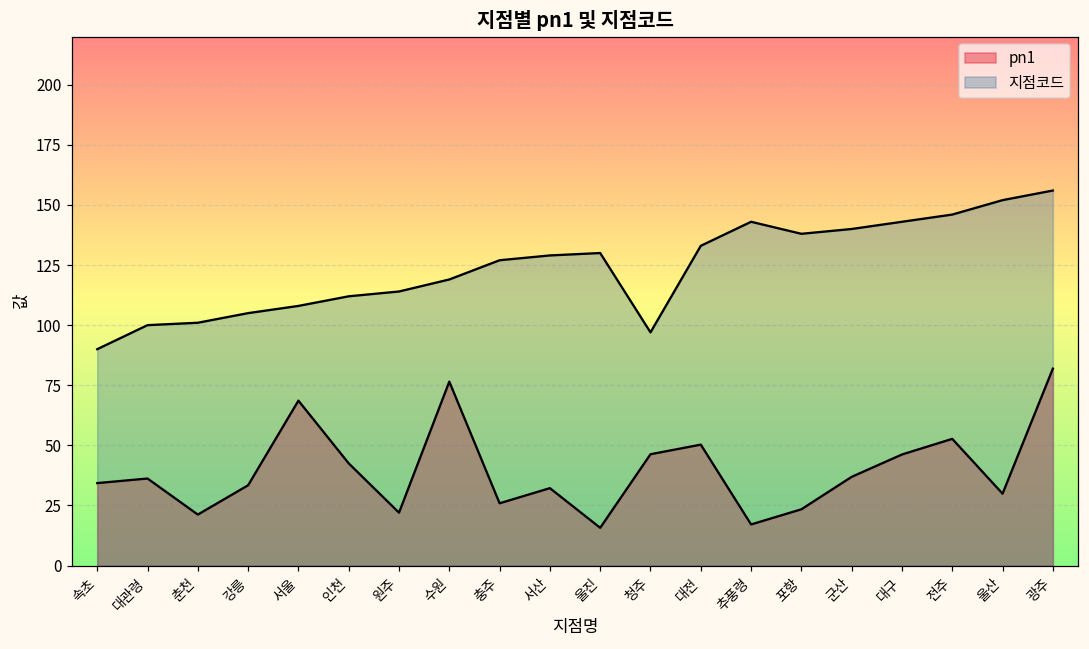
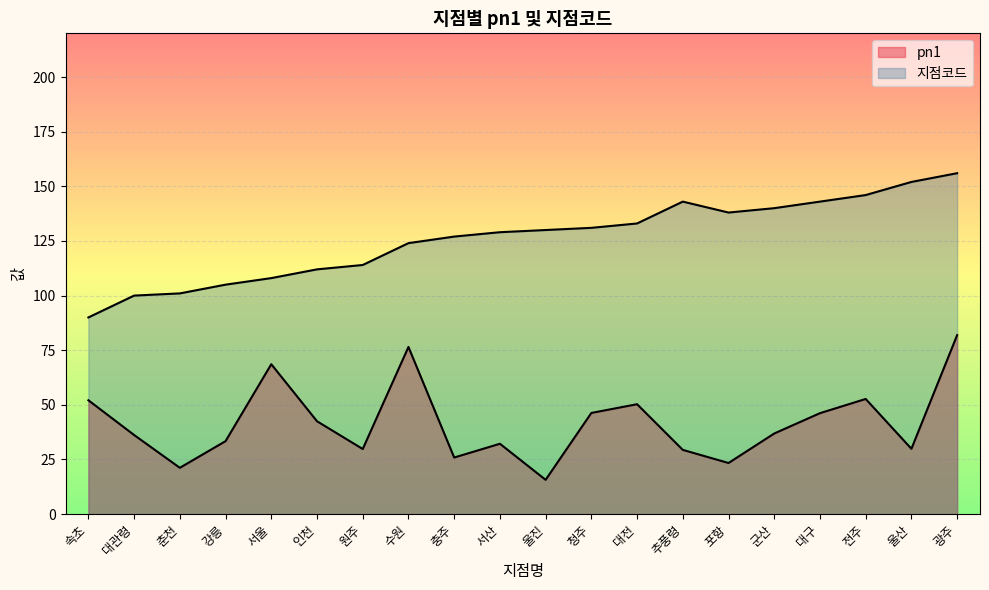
  {
    "pn1": {
-     "속초": 34,
+     "속초": 52,
      "대관령": 36,
      "춘천": 21,
      "강릉": 33,
      "서울": 69,
      "인천": 43,
-     "원주": 22,
+     "원주": 30,
      "수원": 77,
      "충주": 26,
      "서산": 32,
      "울진": 16,
      "청주": 46,
      "대전": 50,
-     "추풍령": 17,
+     "추풍령": 29,
      "포항": 23,
      "군산": 37,
      "대구": 46,
      "전주": 53,
      "울산": 30,
      "광주": 82
    },
    "지점코드": {
      "속초": 90,
      "대관령": 100,
      "춘천": 101,
      "강릉": 105,
      "서울": 108,
      "인천": 112,
      "원주": 114,
-     "수원": 119,
+     "수원": 124,
      "충주": 127,
      "서산": 129,
      "울진": 130,
-     "청주": 97,
+     "청주": 131,
      "대전": 133,
      "추풍령": 143,
      "포항": 138,
      "군산": 140,
      "대구": 143,
      "전주": 146,
      "울산": 152,
      "광주": 156
    }
  }
